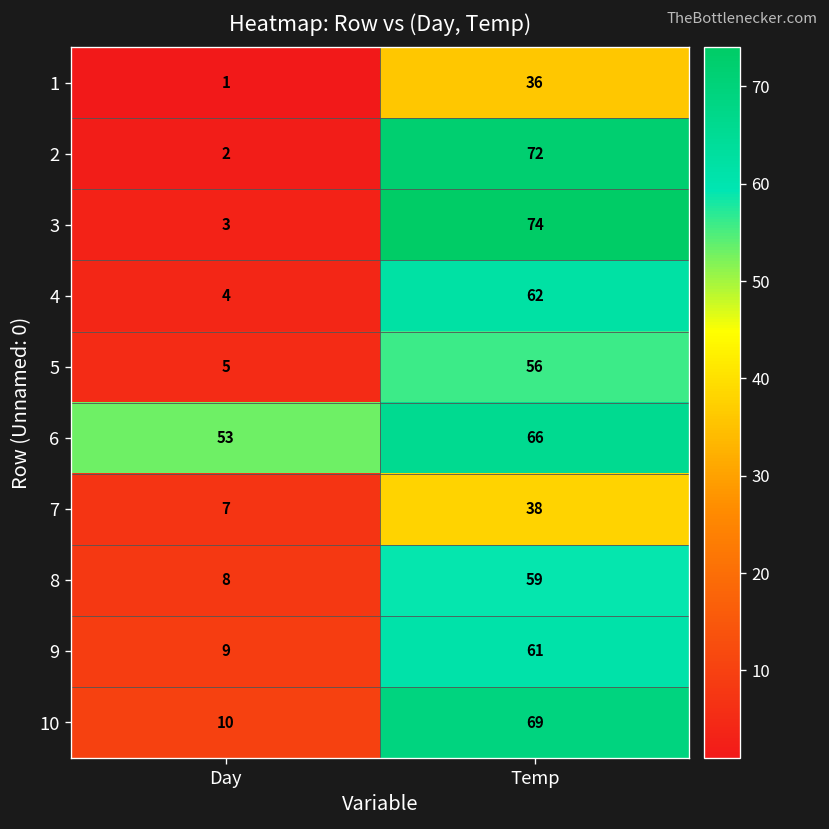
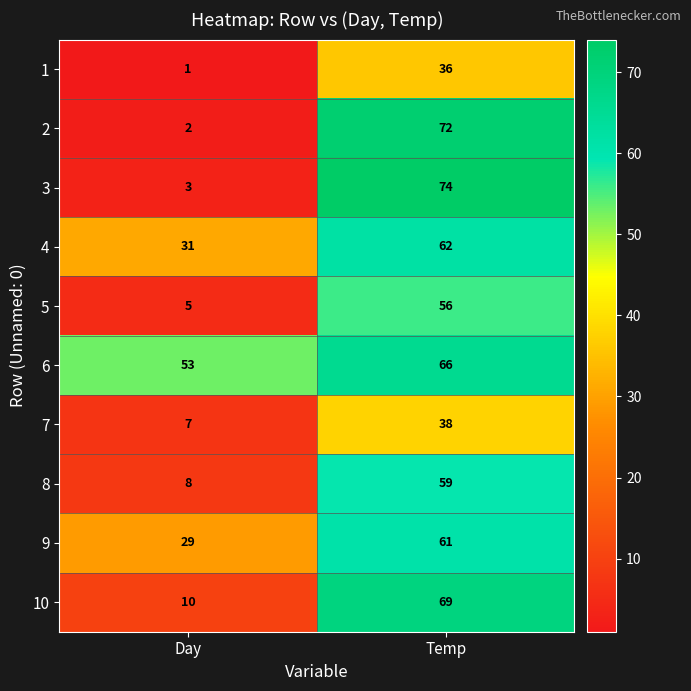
  {
    "1": {
      "Day": 1,
      "Temp": 36
    },
    "2": {
      "Day": 2,
      "Temp": 72
    },
    "3": {
      "Day": 3,
      "Temp": 74
    },
    "4": {
-     "Day": 4,
+     "Day": 31,
      "Temp": 62
    },
    "5": {
      "Day": 5,
      "Temp": 56
    },
    "6": {
      "Day": 53,
      "Temp": 66
    },
    "7": {
      "Day": 7,
      "Temp": 38
    },
    "8": {
      "Day": 8,
      "Temp": 59
    },
    "9": {
-     "Day": 9,
+     "Day": 29,
      "Temp": 61
    },
    "10": {
      "Day": 10,
      "Temp": 69
    }
  }
